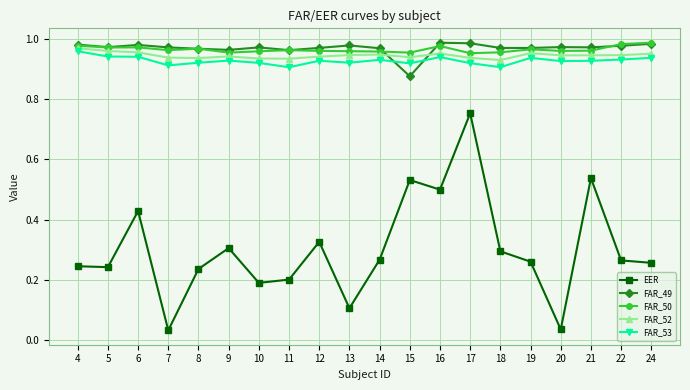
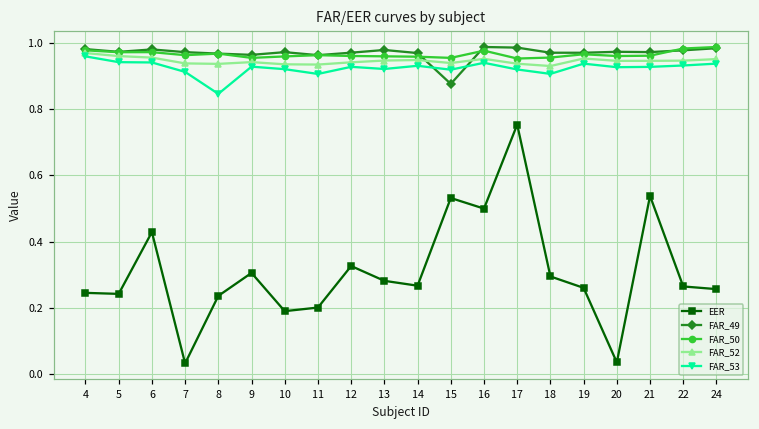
  {
    "EER": {
      "4": 0.25,
      "5": 0.24,
      "6": 0.43,
      "7": 0.03,
      "8": 0.24,
      "9": 0.31,
      "10": 0.19,
      "11": 0.20,
      "12": 0.33,
-     "13": 0.11,
+     "13": 0.28,
      "14": 0.27,
      "15": 0.53,
      "16": 0.50,
      "17": 0.75,
      "18": 0.30,
      "19": 0.26,
      "20": 0.04,
      "21": 0.54,
      "22": 0.27,
      "24": 0.26
    },
    "FAR_49": {
      "7": 0.97,
      "9": 0.96,
      "10": 0.97,
      "12": 0.97,
      "13": 0.98,
      "14": 0.97,
      "15": 0.88,
      "16": 0.99,
      "17": 0.99,
      "18": 0.97,
      "20": 0.97,
      "21": 0.97
    },
    "FAR_50": {
      "7": 0.96,
      "9": 0.95,
      "10": 0.96,
      "12": 0.96,
      "13": 0.96,
      "14": 0.96,
      "15": 0.95,
      "16": 0.98,
      "17": 0.95,
      "18": 0.96,
      "20": 0.96,
      "21": 0.96
    },
    "FAR_52": {
      "5": 0.96,
      "6": 0.96,
      "7": 0.94,
      "8": 0.94,
      "9": 0.94,
      "10": 0.93,
      "11": 0.93,
      "12": 0.94,
      "13": 0.95,
      "14": 0.95,
      "15": 0.94,
      "16": 0.95,
      "17": 0.94,
      "18": 0.93,
      "19": 0.95,
      "20": 0.95,
      "21": 0.95,
      "22": 0.95,
      "24": 0.95
    },
    "FAR_53": {
      "4": 0.96,
      "5": 0.94,
      "6": 0.94,
      "7": 0.91,
-     "8": 0.92,
+     "8": 0.85,
      "9": 0.93,
      "10": 0.92,
      "11": 0.91,
      "12": 0.93,
      "13": 0.92,
      "14": 0.93,
      "15": 0.92,
      "16": 0.94,
      "17": 0.92,
      "18": 0.91,
      "19": 0.94,
      "20": 0.93,
      "21": 0.93,
      "22": 0.93,
      "24": 0.94
    }
  }
